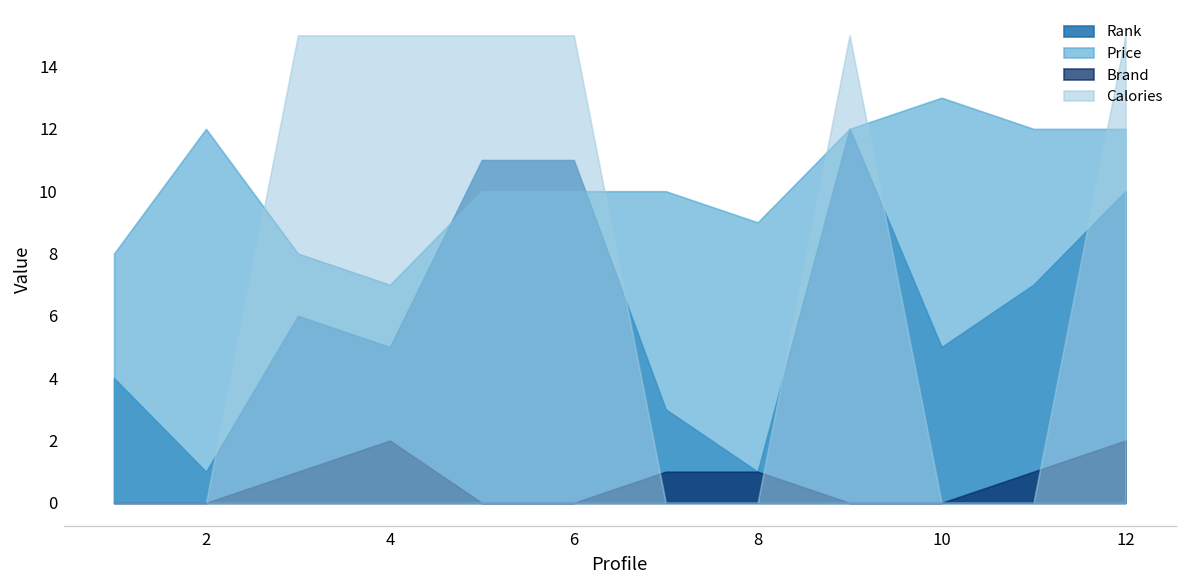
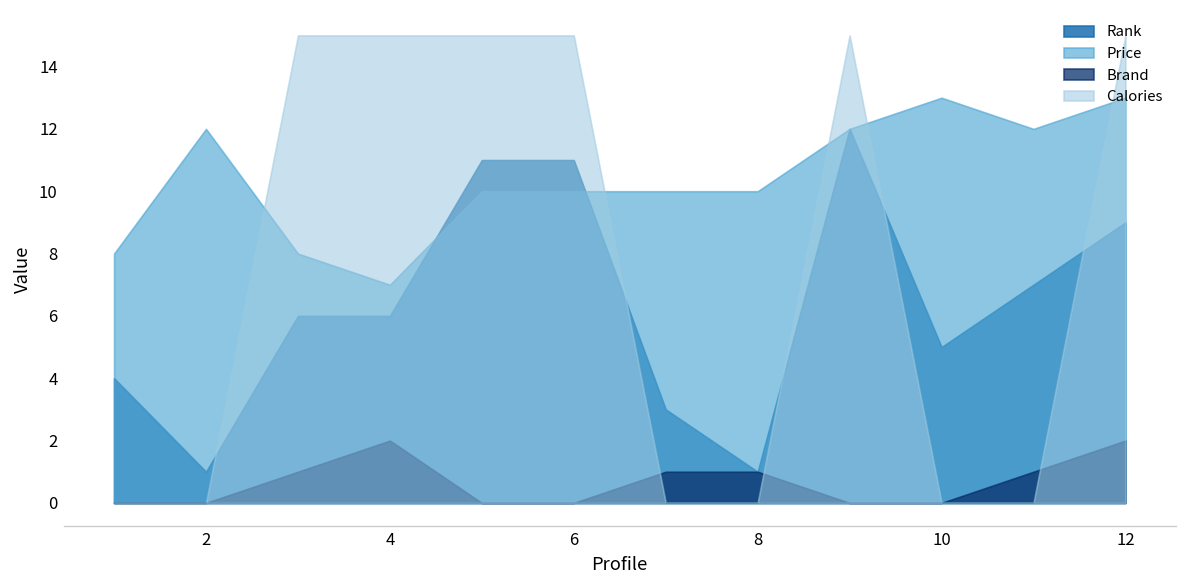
  {
    "Rank": {
      "2": 1,
-     "4": 5,
+     "4": 6,
      "6": 11,
      "10": 5,
-     "12": 10
+     "12": 9
    },
    "Price": {
      "2": 12,
      "4": 7,
      "6": 10,
-     "8": 9,
+     "8": 10,
      "10": 13,
-     "12": 12
+     "12": 13
    },
    "Brand": {
      "4": 2,
      "6": 0,
      "12": 2
    },
    "Calories": {
      "4": 15,
      "6": 15,
      "8": 0,
      "12": 15
    }
  }
